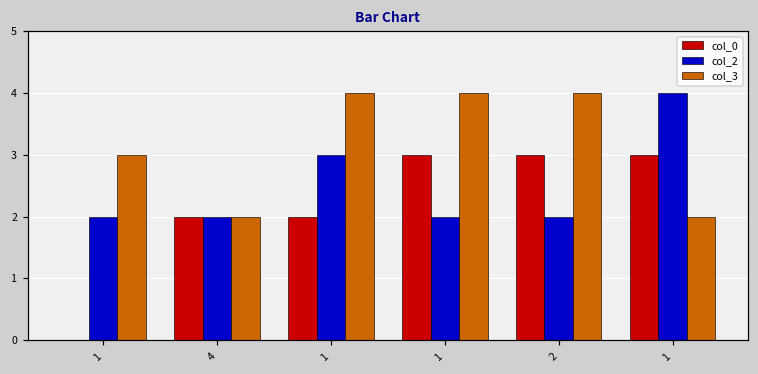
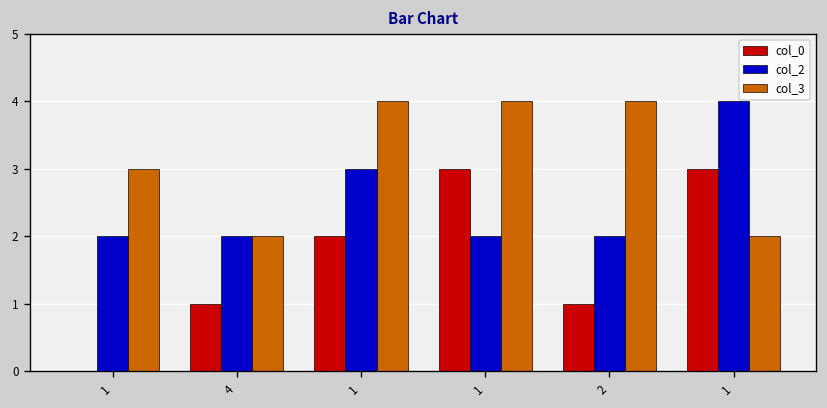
  {
    "col_0": {
-     "4": 2,
-     "2": 3
+     "4": 1,
+     "2": 1
    },
    "col_2": {
      "4": 2,
      "2": 2
    },
    "col_3": {
      "4": 2,
      "2": 4
    }
  }
